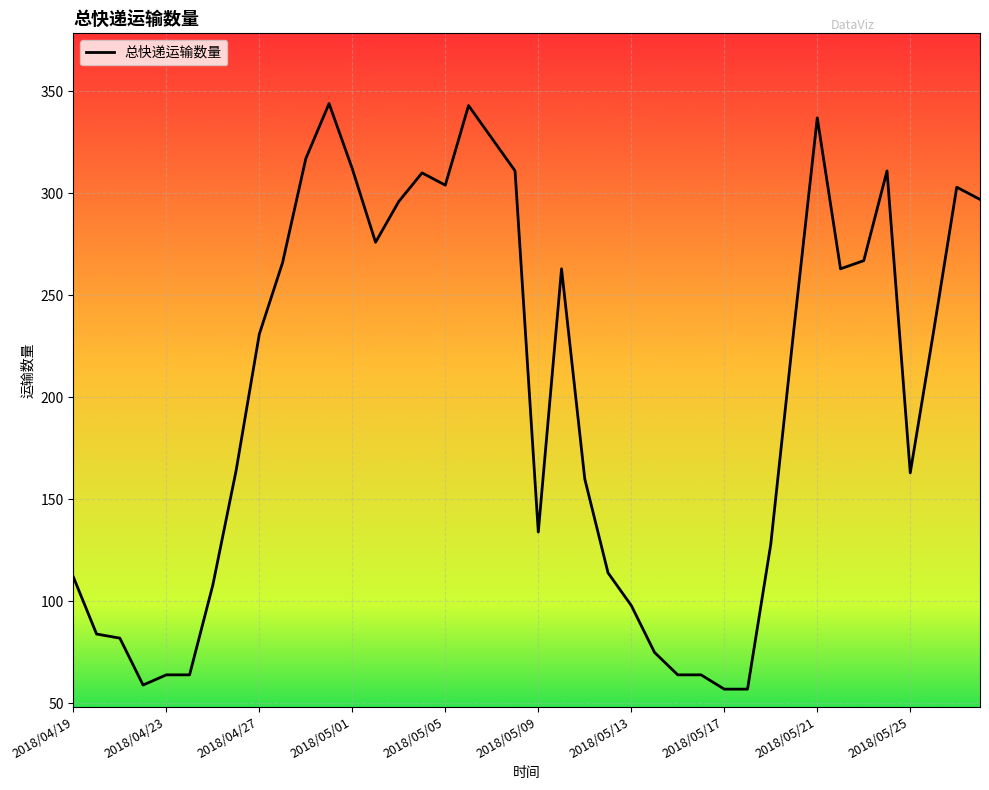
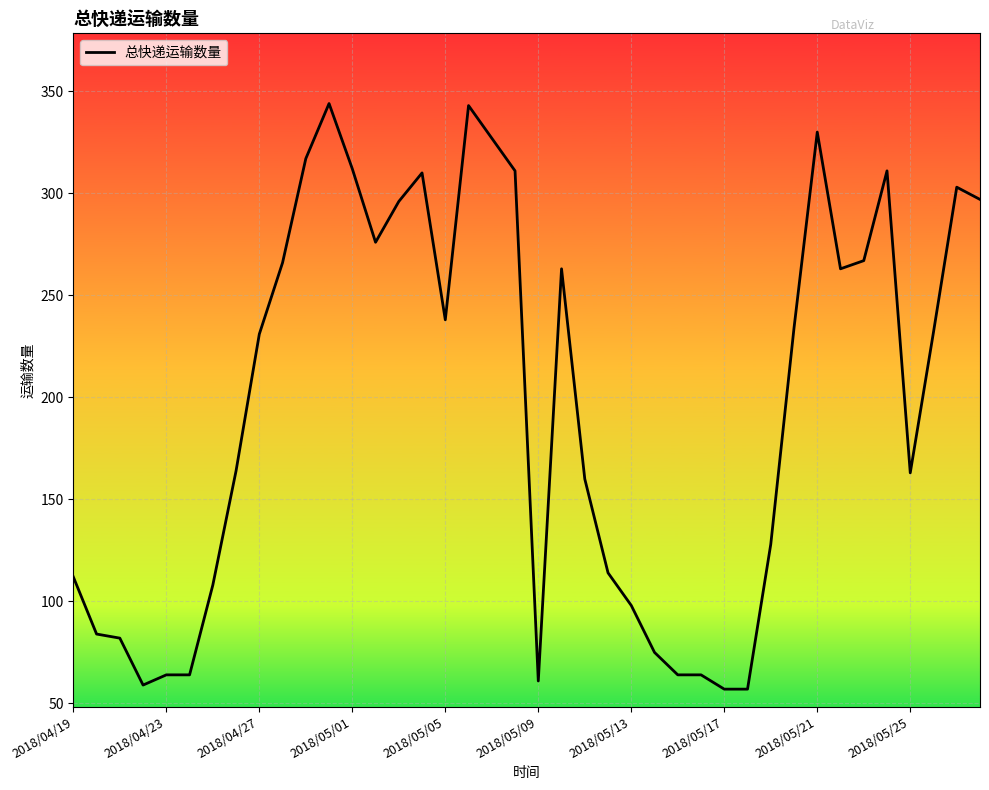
  {
    "2018/04/19": 112,
    "2018/04/23": 64,
    "2018/04/27": 231,
    "2018/05/01": 312,
-   "2018/05/05": 304,
-   "2018/05/09": 134,
+   "2018/05/05": 238,
+   "2018/05/09": 61,
    "2018/05/13": 98,
    "2018/05/17": 57,
-   "2018/05/21": 337,
+   "2018/05/21": 330,
    "2018/05/25": 163
  }
